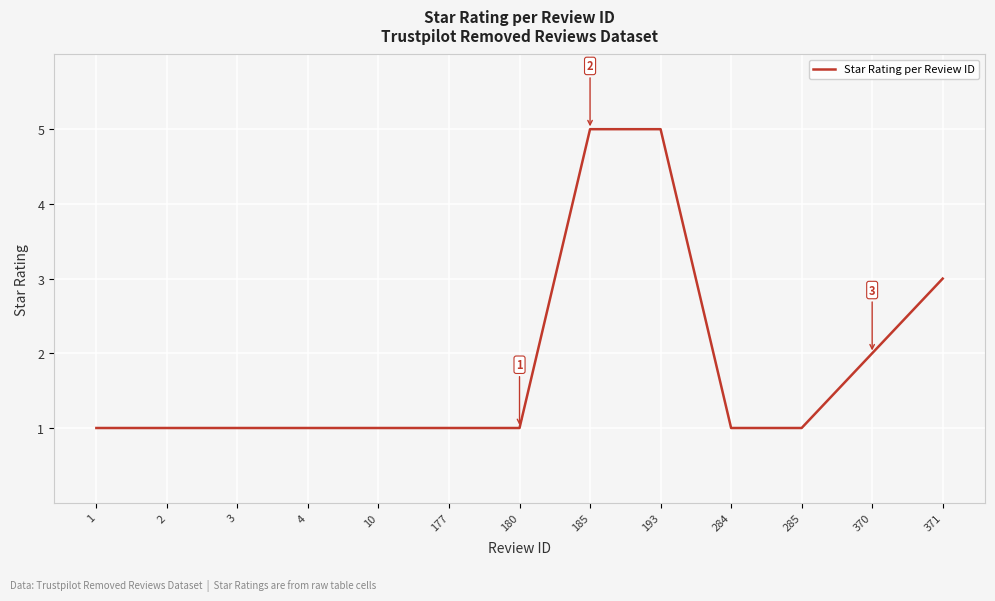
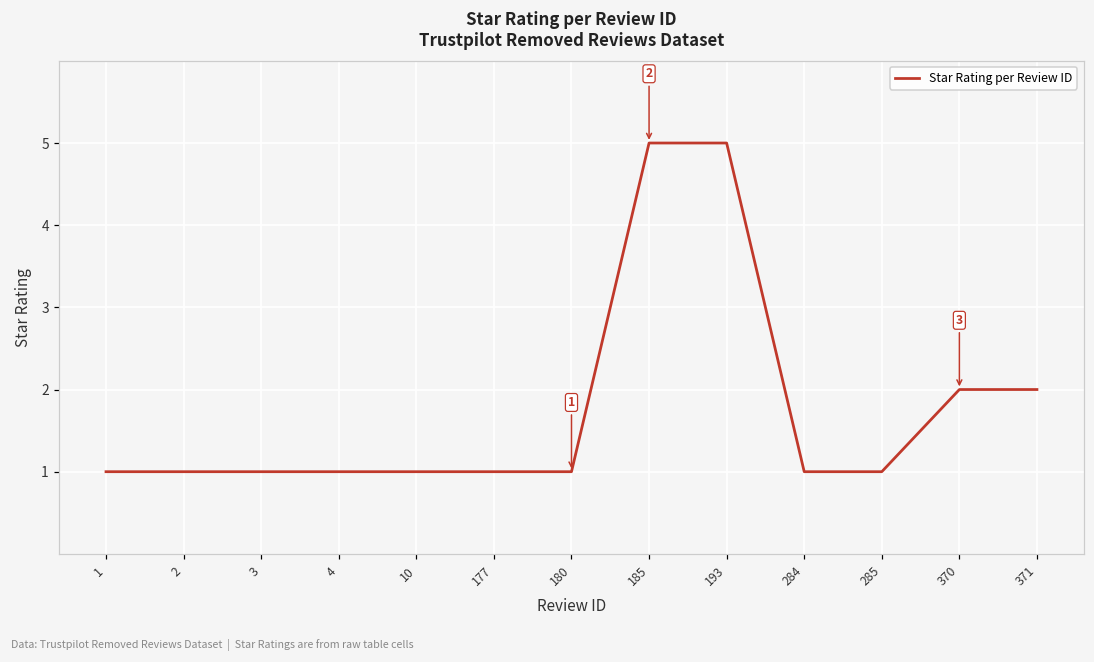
  {
    "1": 1,
    "2": 1,
    "3": 1,
    "4": 1,
    "10": 1,
    "177": 1,
    "193": 5,
    "284": 1,
    "285": 1,
-   "371": 3
+   "371": 2
  }
